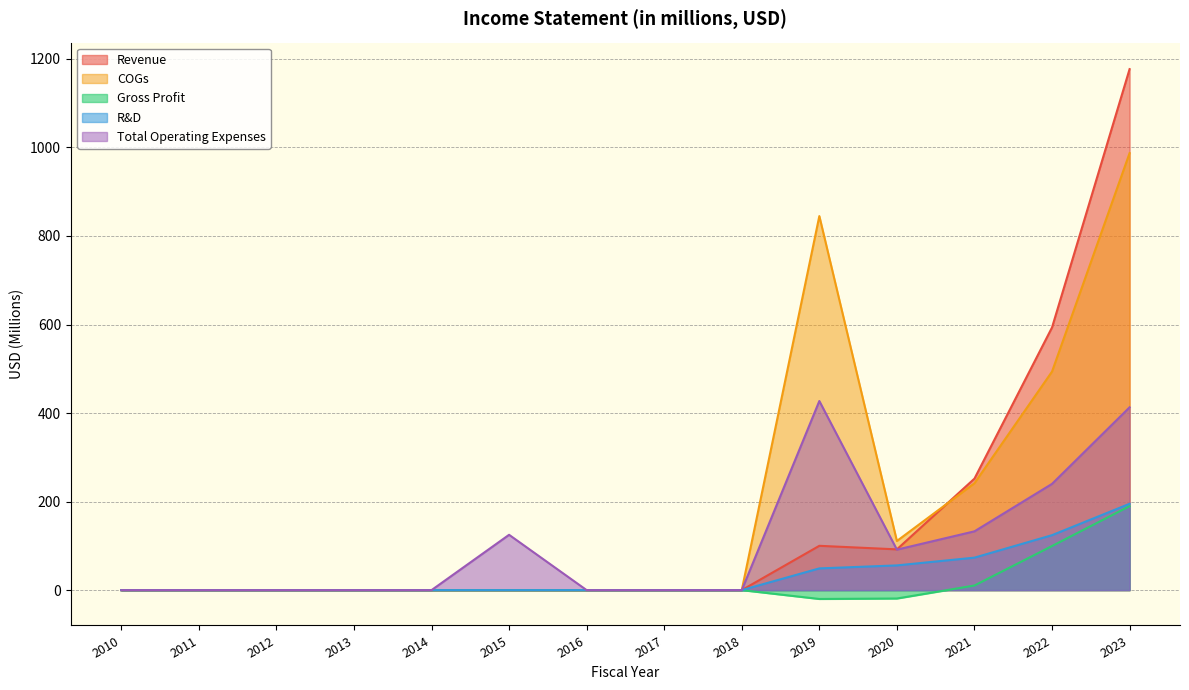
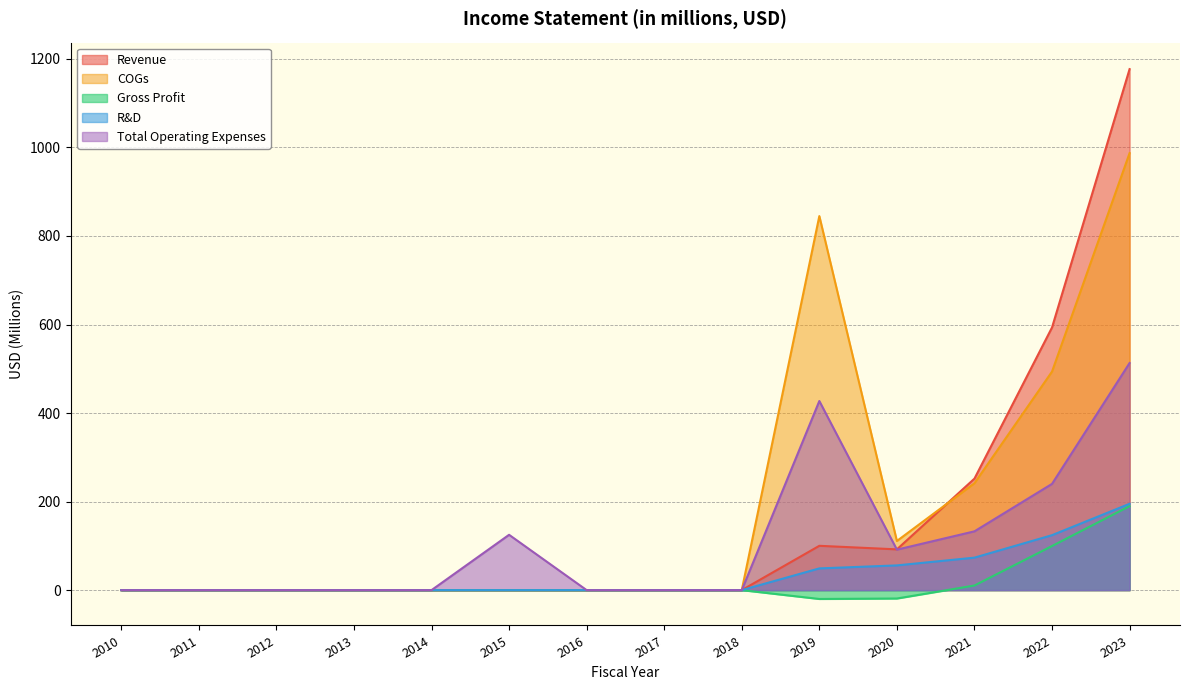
  {
    "Revenue": {
      "2019": 100,
      "2021": 250,
      "2022": 590,
      "2023": 1180
    },
    "COGs": {
      "2019": 840,
      "2020": 110,
      "2021": 240,
      "2022": 490,
      "2023": 990
    },
    "R&D": {
      "2019": 50,
      "2020": 60,
      "2021": 70,
      "2022": 120
    },
    "Total Operating Expenses": {
      "2015": 130,
      "2019": 430,
      "2021": 130,
      "2022": 240,
-     "2023": 410
+     "2023": 510
    }
  }
